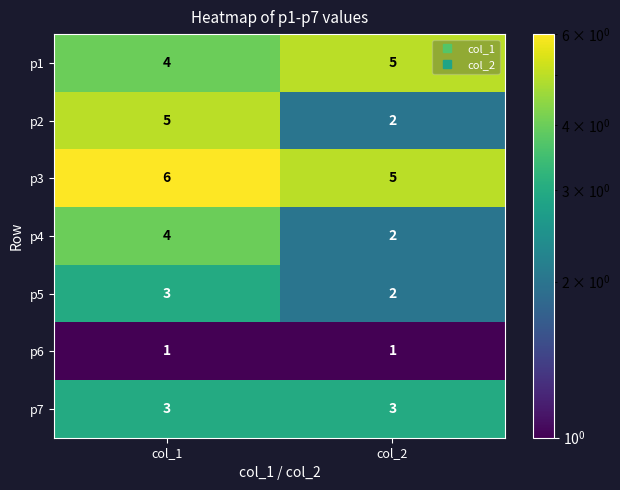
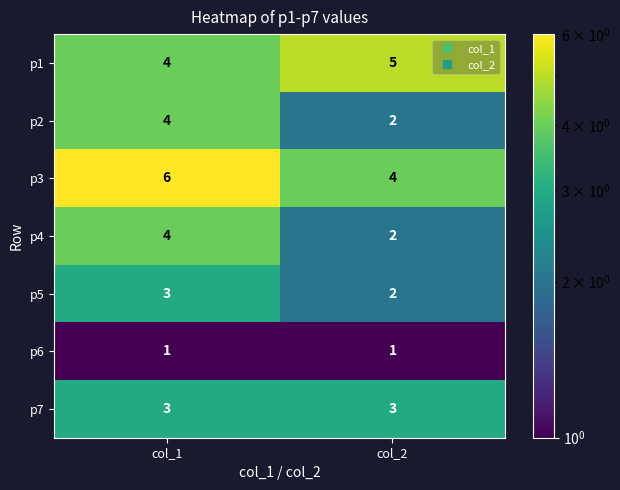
  {
    "p1": {
      "col_1": 4,
      "col_2": 5
    },
    "p2": {
-     "col_1": 5,
+     "col_1": 4,
      "col_2": 2
    },
    "p3": {
      "col_1": 6,
-     "col_2": 5
+     "col_2": 4
    },
    "p4": {
      "col_1": 4,
      "col_2": 2
    },
    "p5": {
      "col_1": 3,
      "col_2": 2
    },
    "p6": {
      "col_1": 1,
      "col_2": 1
    },
    "p7": {
      "col_1": 3,
      "col_2": 3
    }
  }
